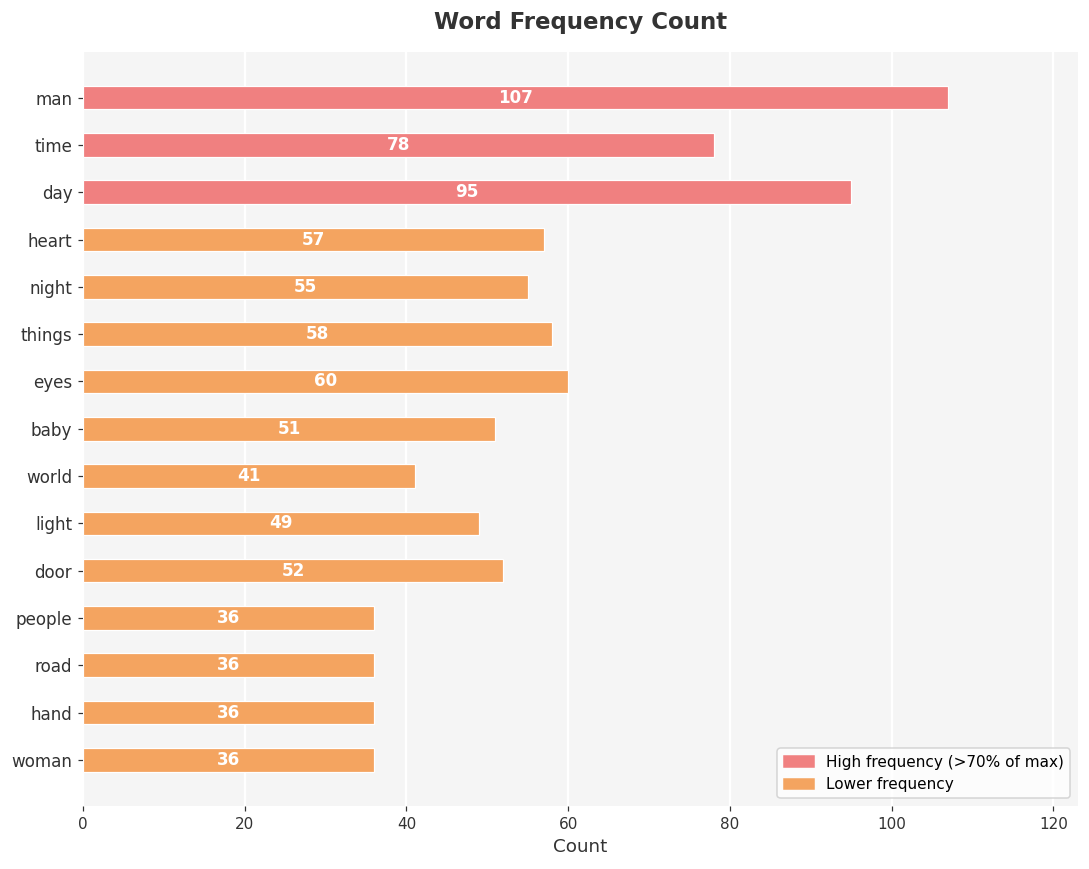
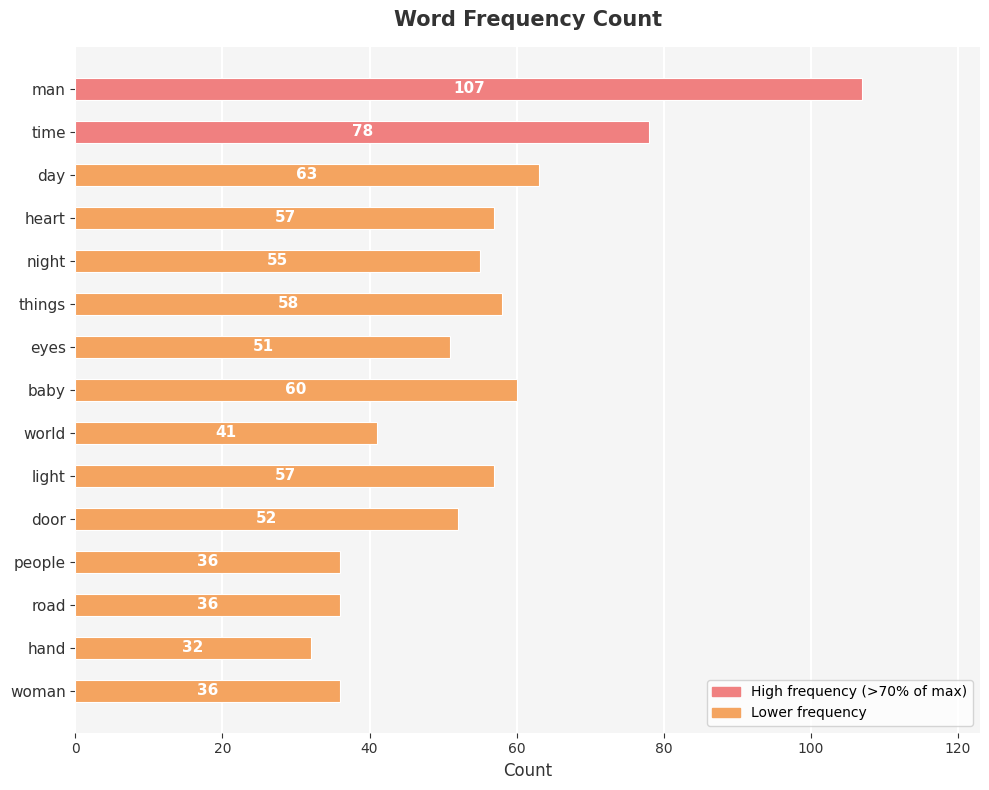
  {
    "man": 107,
    "time": 78,
-   "day": 95,
+   "day": 63,
    "heart": 57,
    "night": 55,
    "things": 58,
-   "eyes": 60,
-   "baby": 51,
+   "eyes": 51,
+   "baby": 60,
    "world": 41,
-   "light": 49,
+   "light": 57,
    "door": 52,
    "people": 36,
    "road": 36,
-   "hand": 36,
+   "hand": 32,
    "woman": 36
  }
